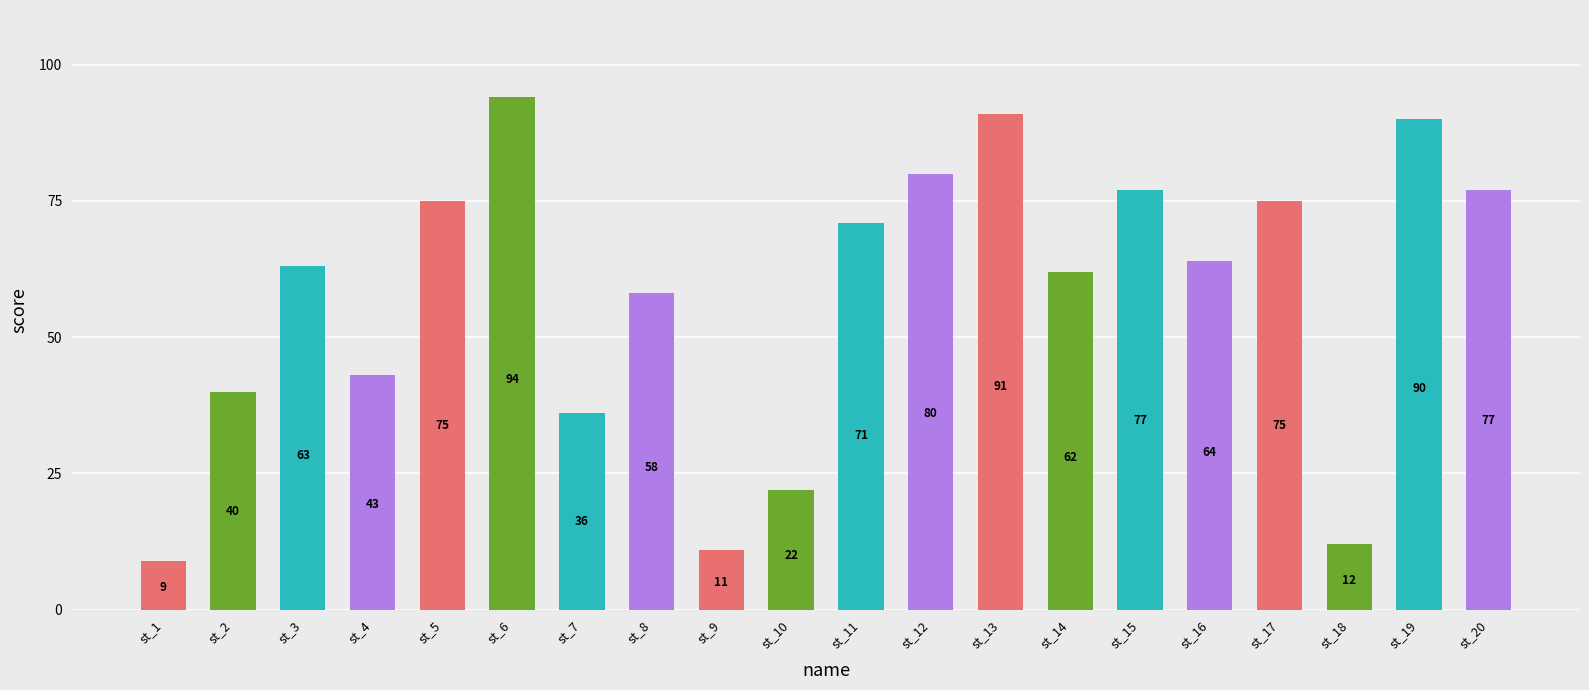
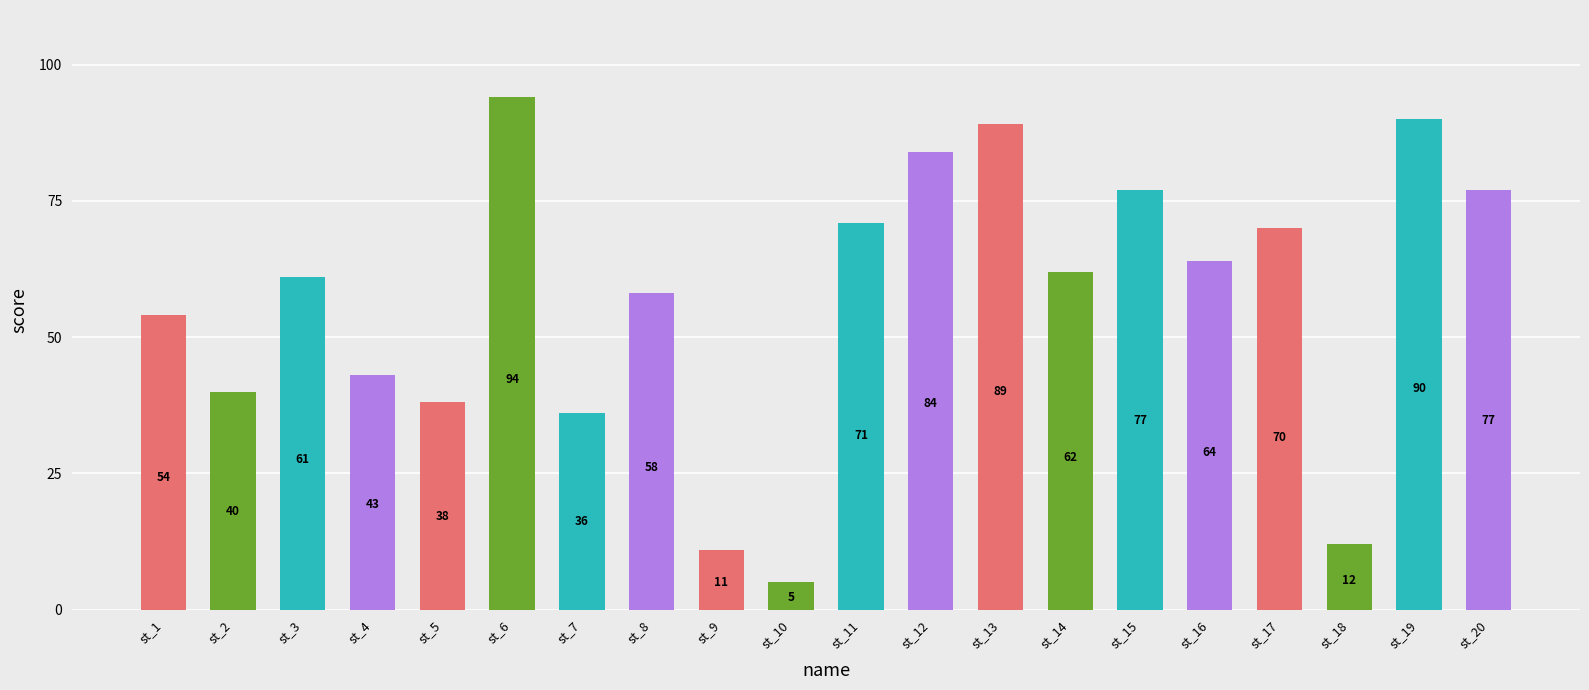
  {
-   "st_1": 9,
+   "st_1": 54,
    "st_2": 40,
-   "st_3": 63,
+   "st_3": 61,
    "st_4": 43,
-   "st_5": 75,
+   "st_5": 38,
    "st_6": 94,
    "st_7": 36,
    "st_8": 58,
    "st_9": 11,
-   "st_10": 22,
+   "st_10": 5,
    "st_11": 71,
-   "st_12": 80,
-   "st_13": 91,
+   "st_12": 84,
+   "st_13": 89,
    "st_14": 62,
    "st_15": 77,
    "st_16": 64,
-   "st_17": 75,
+   "st_17": 70,
    "st_18": 12,
    "st_19": 90,
    "st_20": 77
  }
